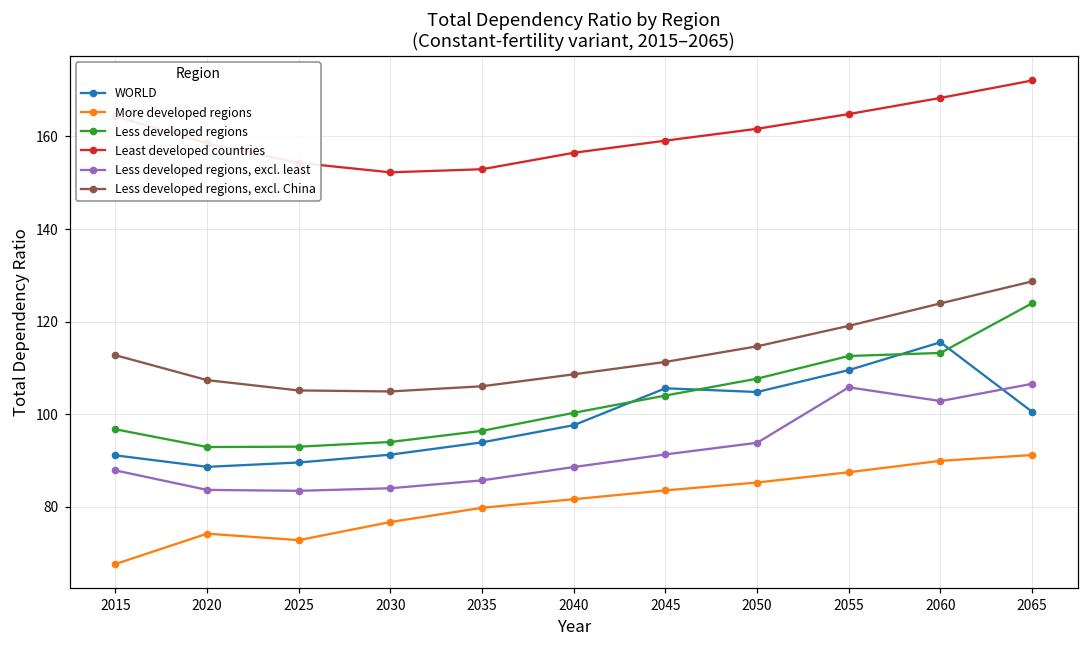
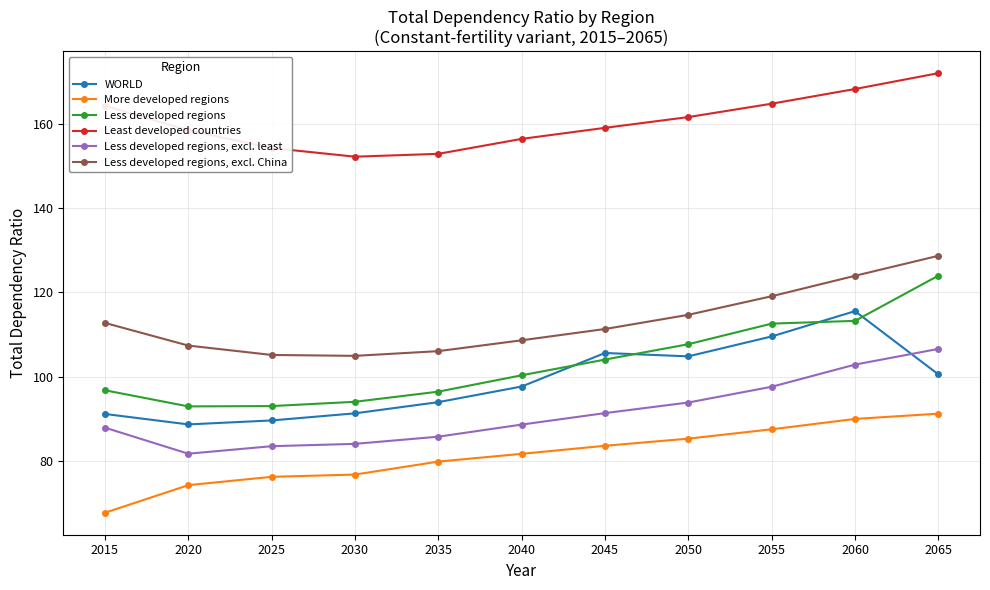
  {
    "WORLD": {
      "2015": 91,
      "2020": 89,
      "2025": 90,
      "2030": 91,
      "2035": 94,
      "2040": 98,
      "2045": 106,
      "2050": 105,
      "2055": 110,
      "2060": 116,
      "2065": 101
    },
    "More developed regions": {
      "2015": 68,
      "2020": 74,
-     "2025": 73,
+     "2025": 76,
      "2030": 77,
      "2035": 80,
      "2040": 82,
      "2045": 84,
      "2050": 85,
      "2055": 87,
      "2060": 90,
      "2065": 91
    },
    "Less developed regions": {
      "2015": 97,
      "2020": 93,
      "2025": 93,
      "2030": 94,
      "2035": 96,
      "2040": 100,
      "2045": 104,
      "2050": 108,
      "2055": 113,
      "2060": 113,
      "2065": 124
    },
    "Least developed countries": {
      "2030": 152,
      "2035": 153,
      "2040": 156,
      "2045": 159,
      "2050": 162,
      "2055": 165,
      "2060": 168,
      "2065": 172
    },
    "Less developed regions, excl. least": {
      "2015": 88,
-     "2020": 84,
+     "2020": 82,
      "2025": 83,
      "2030": 84,
      "2035": 86,
      "2040": 89,
      "2045": 91,
      "2050": 94,
-     "2055": 106,
+     "2055": 98,
      "2060": 103,
      "2065": 107
    },
    "Less developed regions, excl. China": {
      "2015": 113,
      "2020": 107,
      "2025": 105,
      "2030": 105,
      "2035": 106,
      "2040": 109,
      "2045": 111,
      "2050": 115,
      "2055": 119,
      "2060": 124,
      "2065": 129
    }
  }
